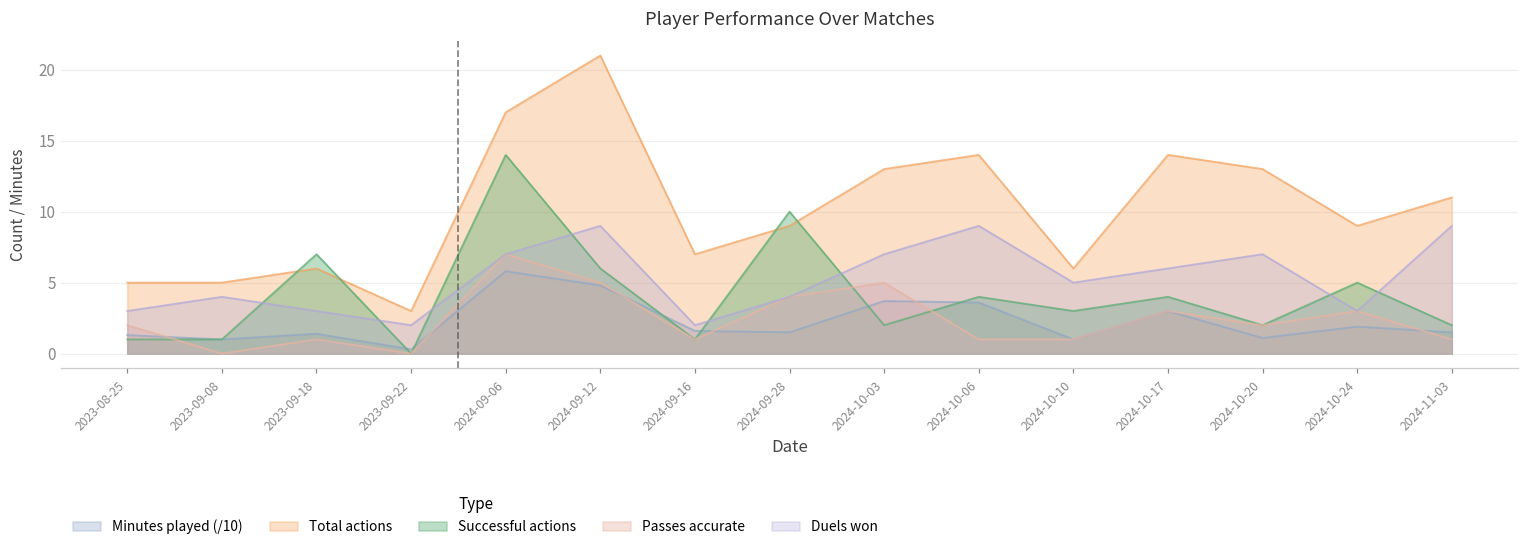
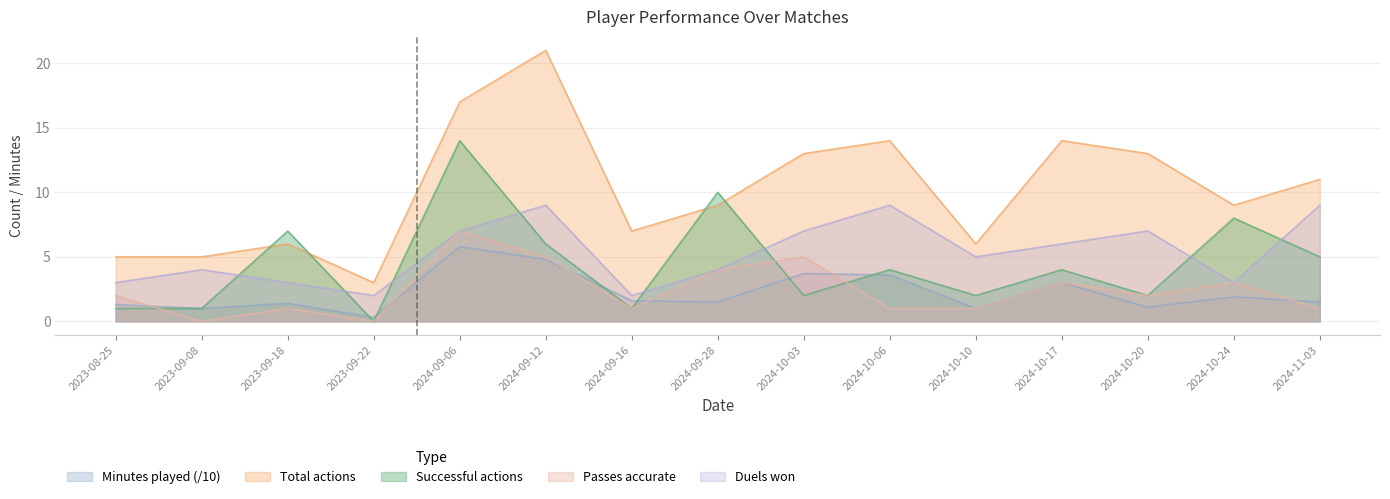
  {
    "Successful actions": {
      "2023-08-25": 1,
      "2023-09-18": 7,
      "2024-09-06": 14,
      "2024-09-12": 6,
      "2024-09-28": 10,
      "2024-10-03": 2,
      "2024-10-06": 4,
-     "2024-10-10": 3,
+     "2024-10-10": 2,
      "2024-10-17": 4,
-     "2024-10-24": 5,
-     "2024-11-03": 2
+     "2024-10-24": 8,
+     "2024-11-03": 5
    }
  }
